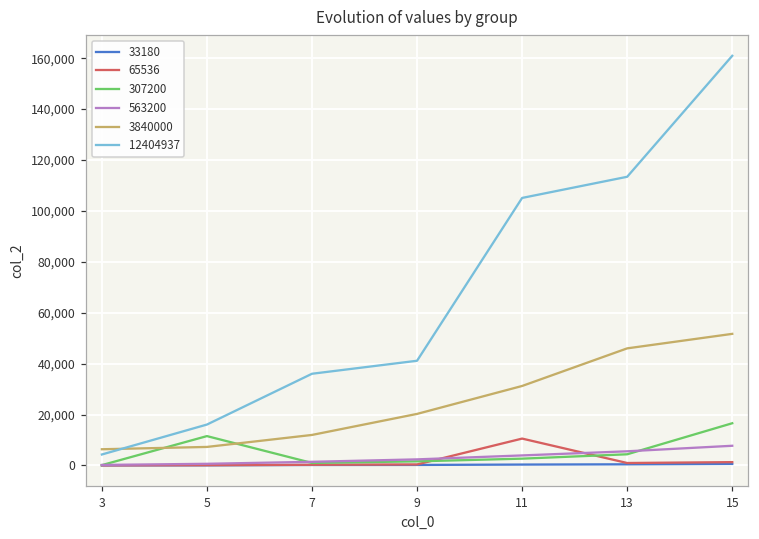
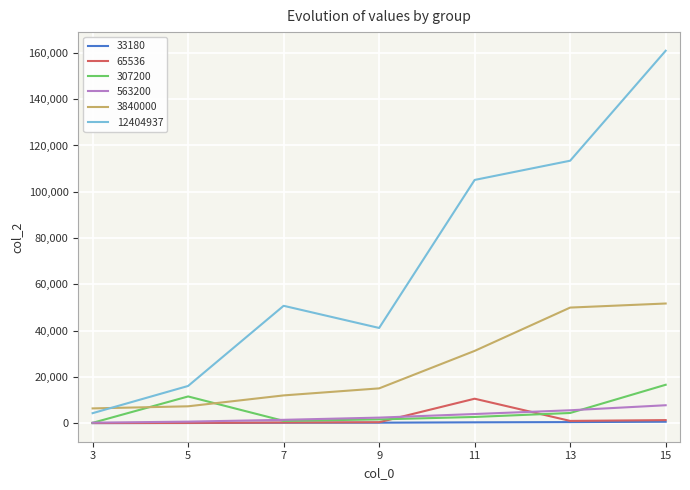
  {
    "33180": {
      "11": "0"
    },
    "65536": {
      "11": "11,000"
    },
    "307200": {
      "5": "12,000",
      "11": "3,000",
      "13": "4,000",
      "15": "17,000"
    },
    "563200": {
      "11": "4,000",
      "13": "6,000",
      "15": "8,000"
    },
    "3840000": {
      "3": "6,000",
      "5": "7,000",
      "7": "12,000",
-     "9": "20,000",
+     "9": "15,000",
      "11": "31,000",
-     "13": "46,000",
+     "13": "50,000",
      "15": "52,000"
    },
    "12404937": {
      "3": "4,000",
      "5": "16,000",
-     "7": "36,000",
+     "7": "51,000",
      "9": "41,000",
      "11": "105,000",
      "13": "113,000",
      "15": "161,000"
    }
  }
